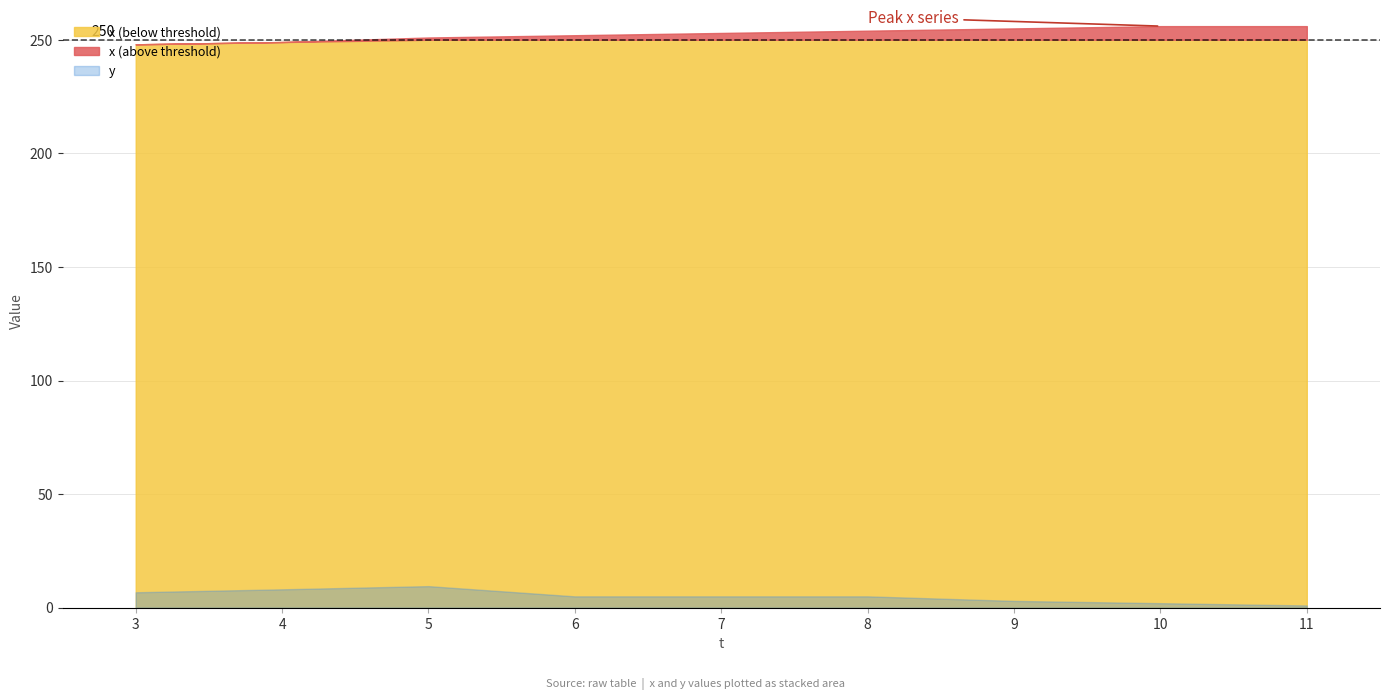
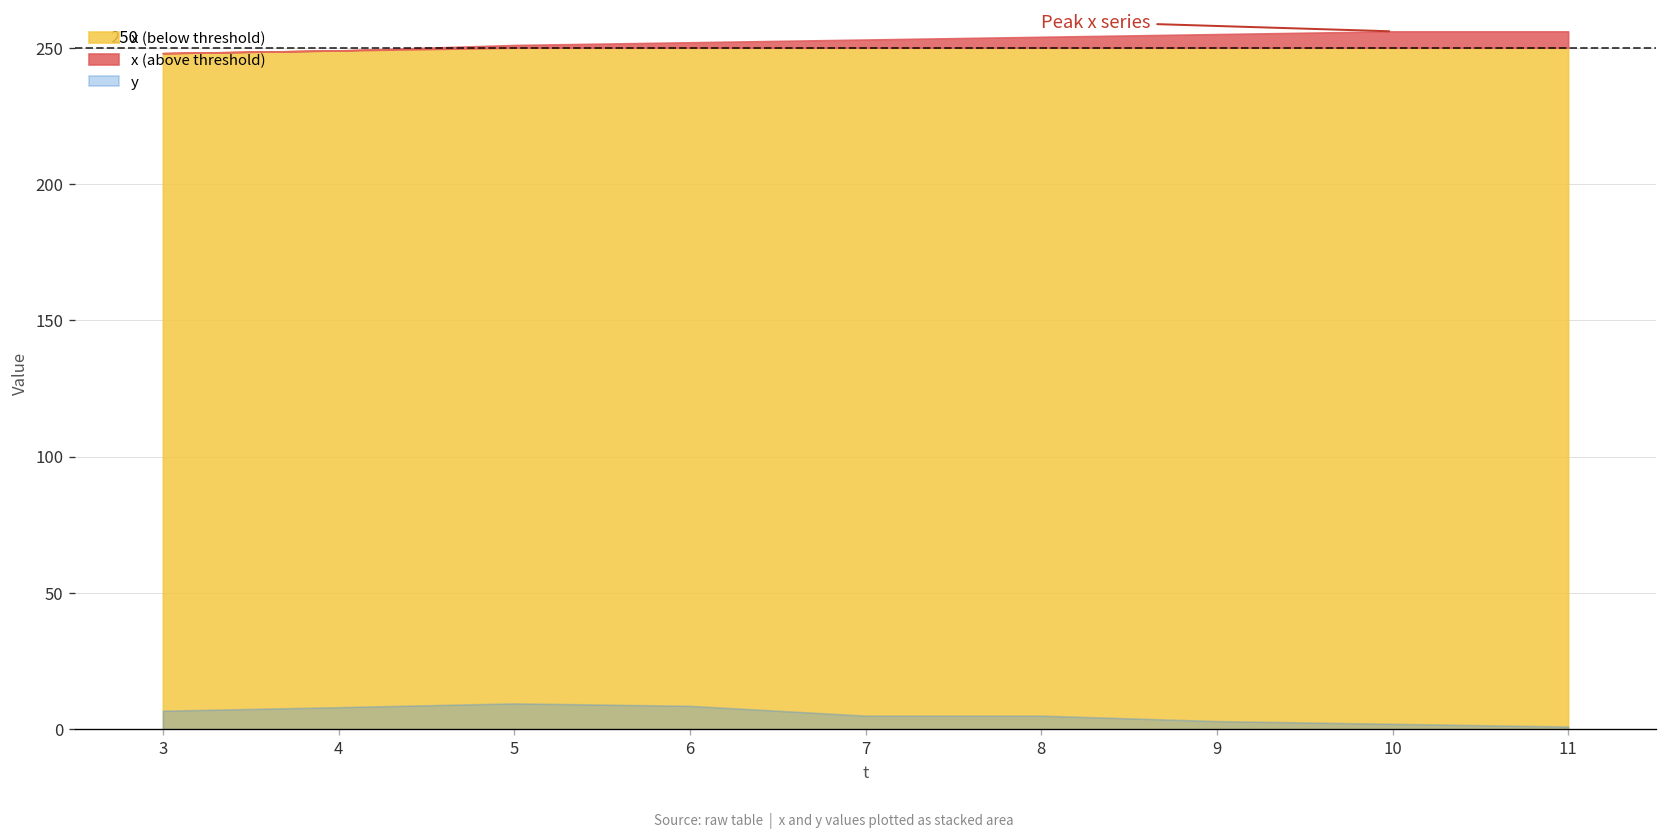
  {
    "x (below threshold)": {
      "6": 250,
      "7": 250,
      "8": 250,
      "9": 250,
      "10": 250,
      "11": 250
    },
    "y": {
      "3": 7,
      "4": 8,
      "5": 10,
-     "6": 5,
+     "6": 9,
      "7": 5,
      "8": 5,
      "9": 3,
      "10": 2
    }
  }
